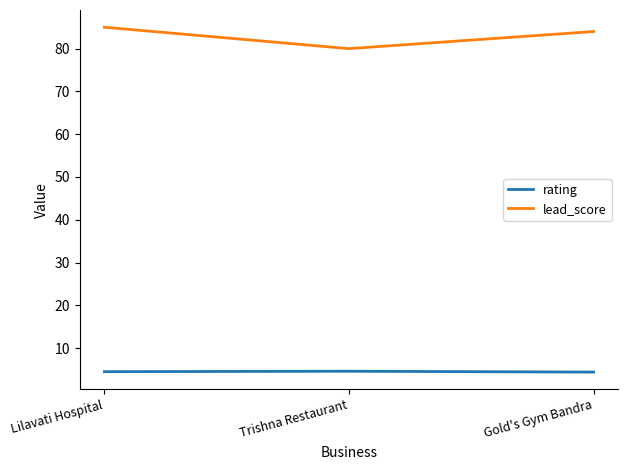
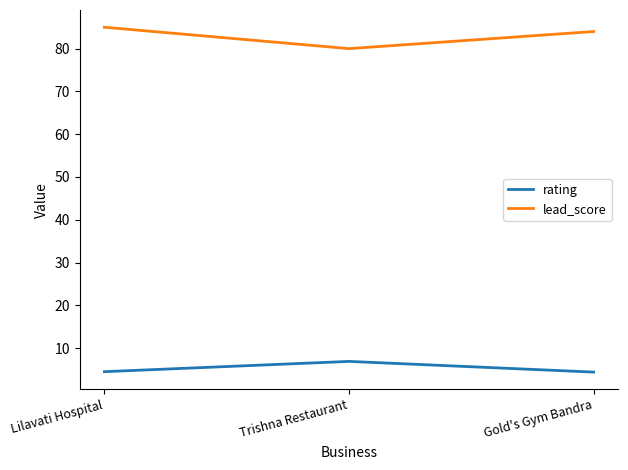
  {
    "rating": {
      "Lilavati Hospital": 5,
-     "Trishna Restaurant": 5,
+     "Trishna Restaurant": 7,
      "Gold's Gym Bandra": 4
    },
    "lead_score": {
      "Lilavati Hospital": 85,
      "Trishna Restaurant": 80,
      "Gold's Gym Bandra": 84
    }
  }
